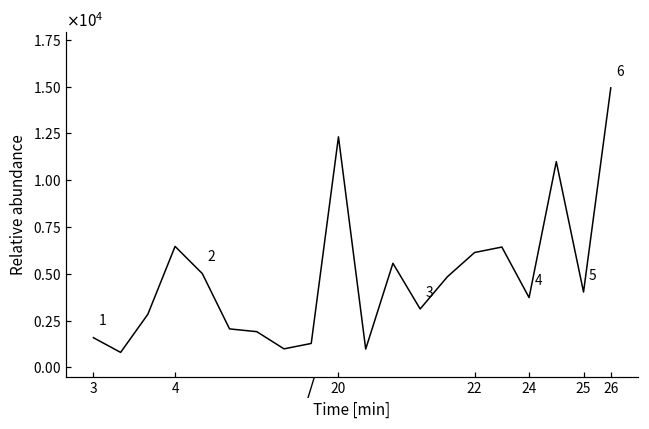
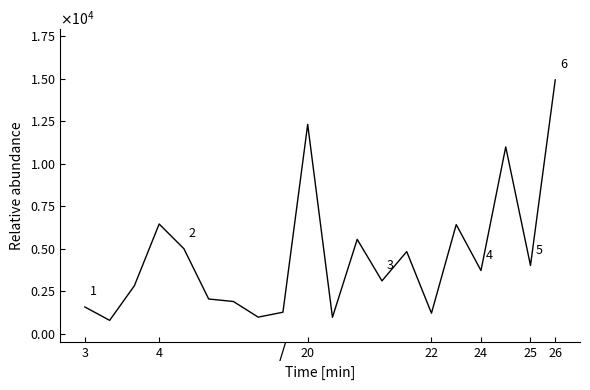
  {
    "4": 6500,
    "20": 12300,
-   "22": 6100
+   "22": 1200
  }
